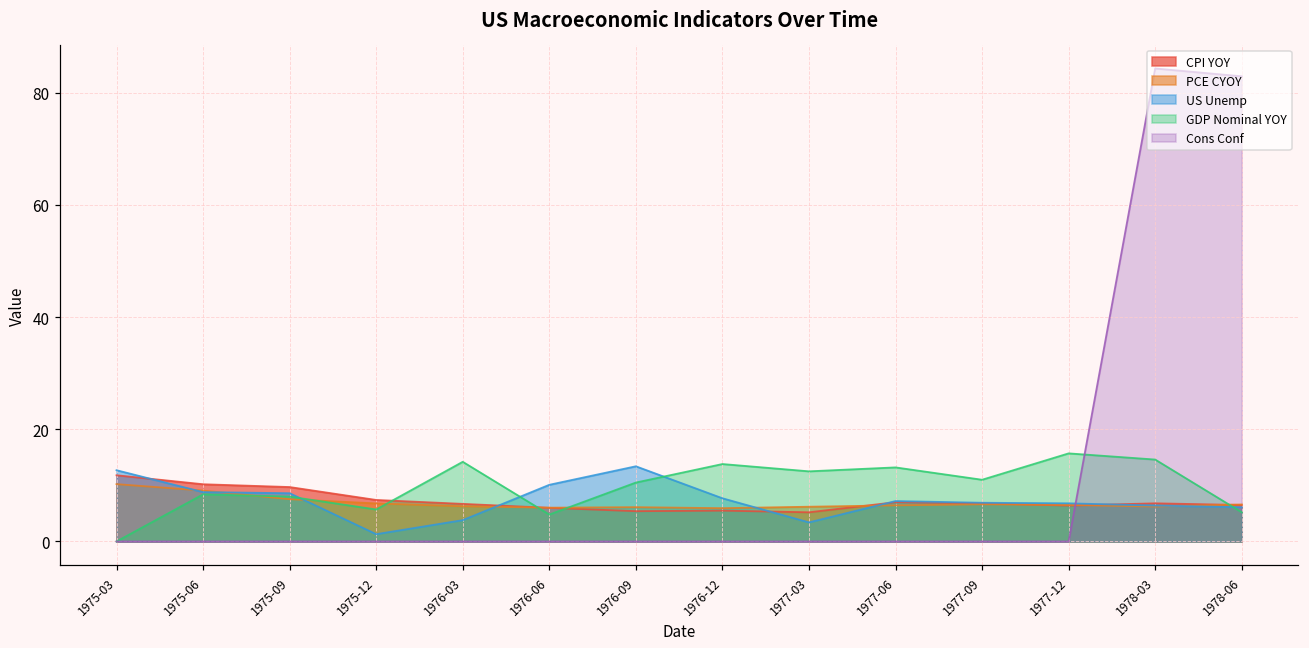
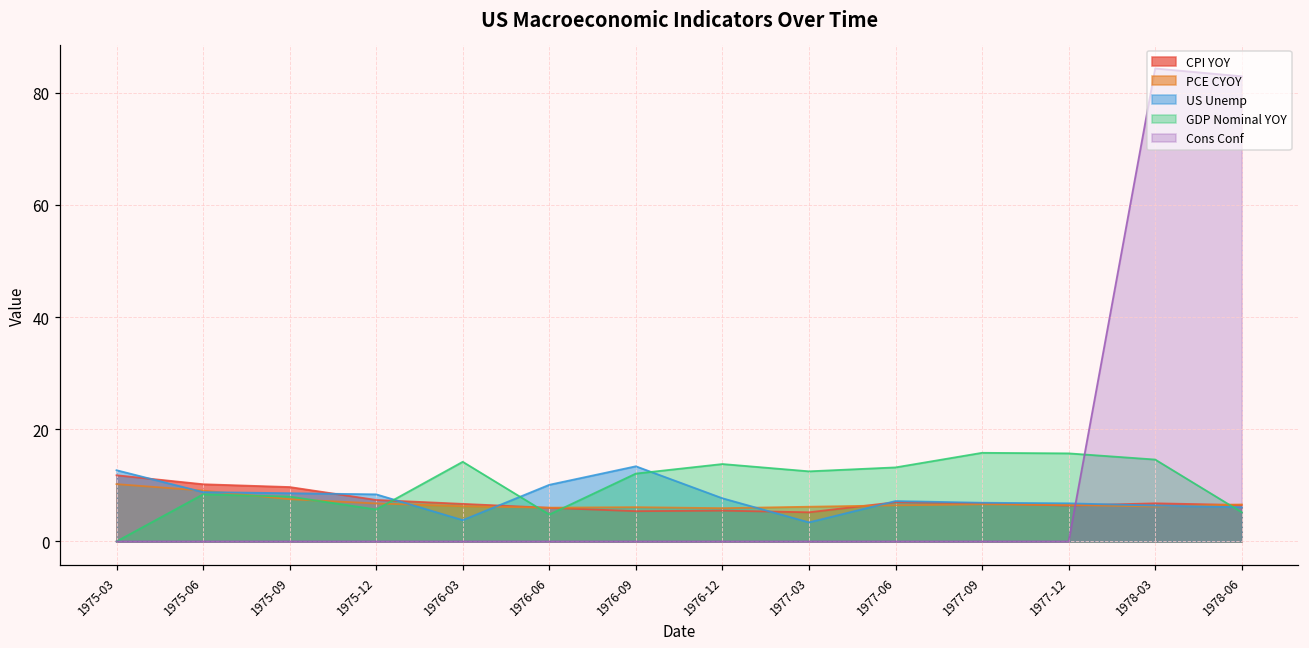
  {
    "US Unemp": {
      "1975-03": 13,
      "1975-09": 9,
-     "1975-12": 1,
+     "1975-12": 8,
      "1976-03": 4,
      "1976-06": 10,
      "1976-09": 13,
      "1976-12": 8,
      "1977-03": 3
    },
    "GDP Nominal YOY": {
      "1975-12": 6,
      "1976-03": 14,
      "1976-06": 5,
-     "1976-09": 11,
+     "1976-09": 12,
      "1976-12": 14,
      "1977-03": 13,
      "1977-06": 13,
-     "1977-09": 11,
+     "1977-09": 16,
      "1977-12": 16,
      "1978-03": 15,
      "1978-06": 5
    },
    "Cons Conf": {
      "1975-06": 0,
      "1975-09": 0,
      "1975-12": 0,
      "1976-03": 0,
      "1976-06": 0,
      "1976-09": 0,
      "1976-12": 0,
      "1977-03": 0,
      "1977-06": 0,
      "1977-09": 0,
      "1977-12": 0
    }
  }
